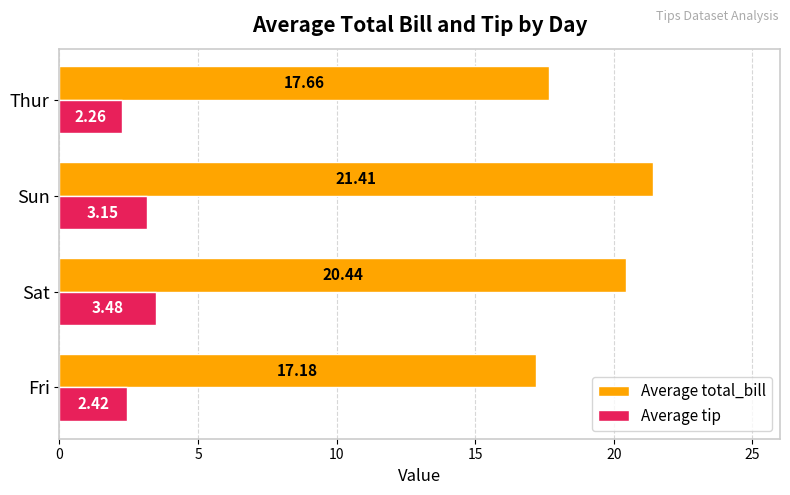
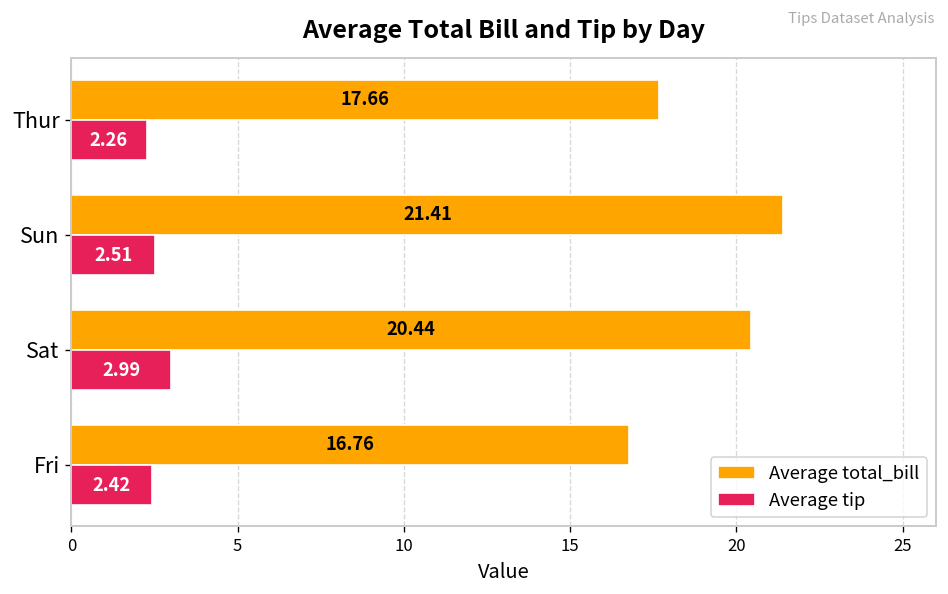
  {
    "Average total_bill": {
      "Thur": 17.66,
      "Sun": 21.41,
      "Sat": 20.44,
-     "Fri": 17.18
+     "Fri": 16.76
    },
    "Average tip": {
      "Thur": 2.26,
-     "Sun": 3.15,
-     "Sat": 3.48,
+     "Sun": 2.51,
+     "Sat": 2.99,
      "Fri": 2.42
    }
  }
